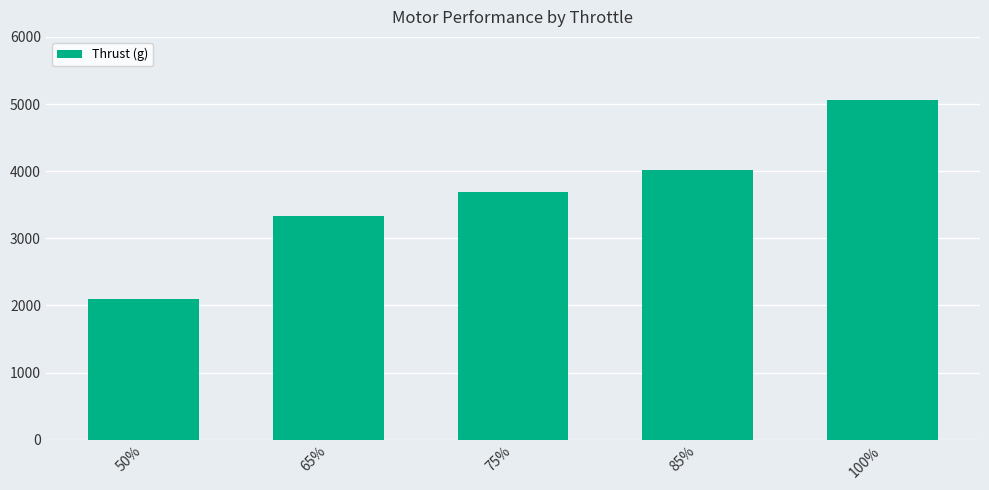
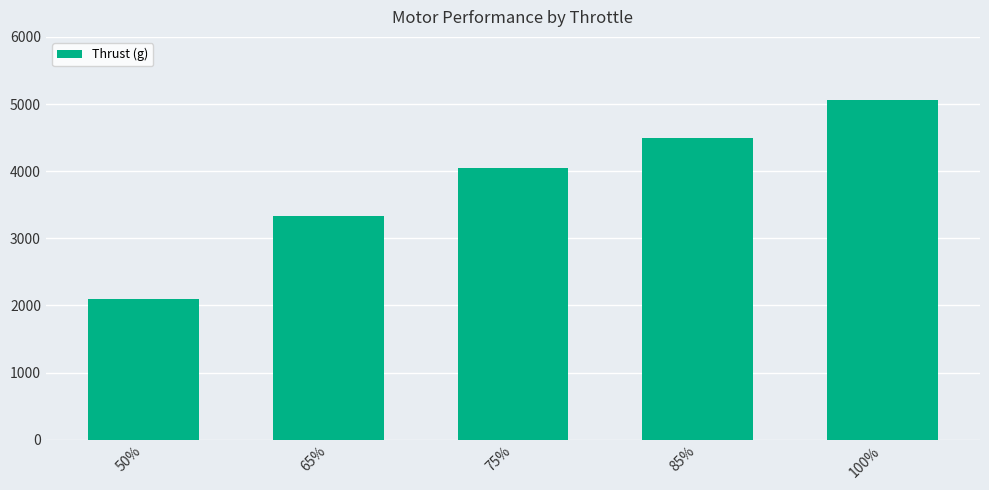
  {
    "50%": 2100,
    "65%": 3300,
-   "75%": 3700,
-   "85%": 4000,
+   "75%": 4100,
+   "85%": 4500,
    "100%": 5100
  }
